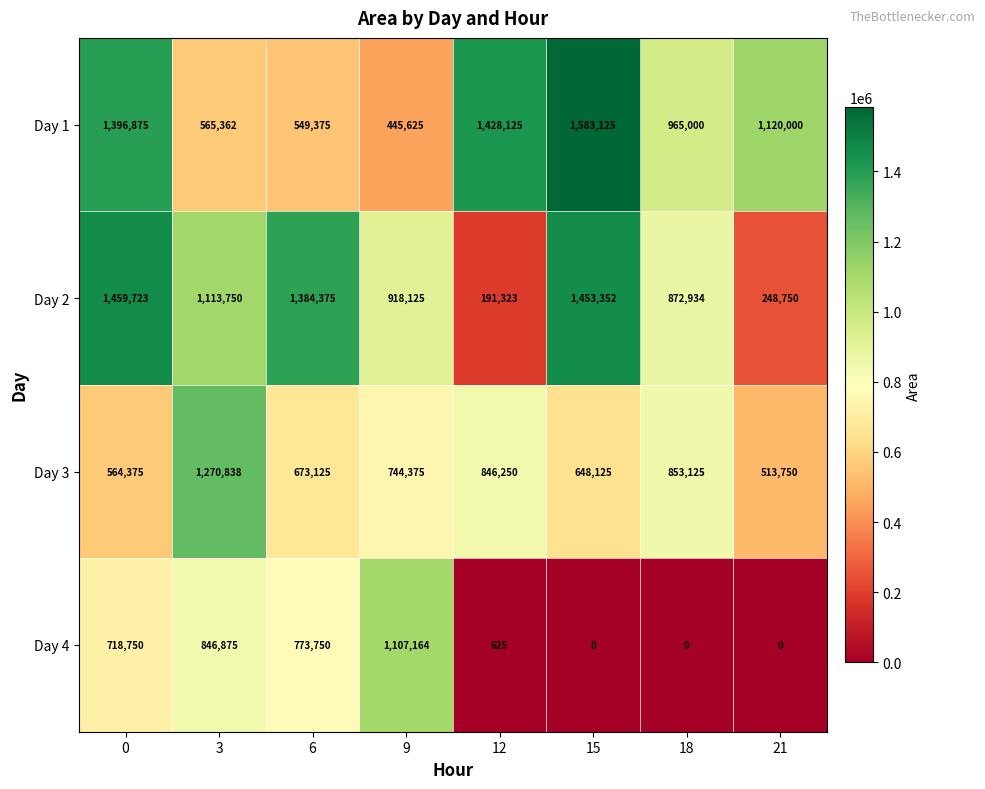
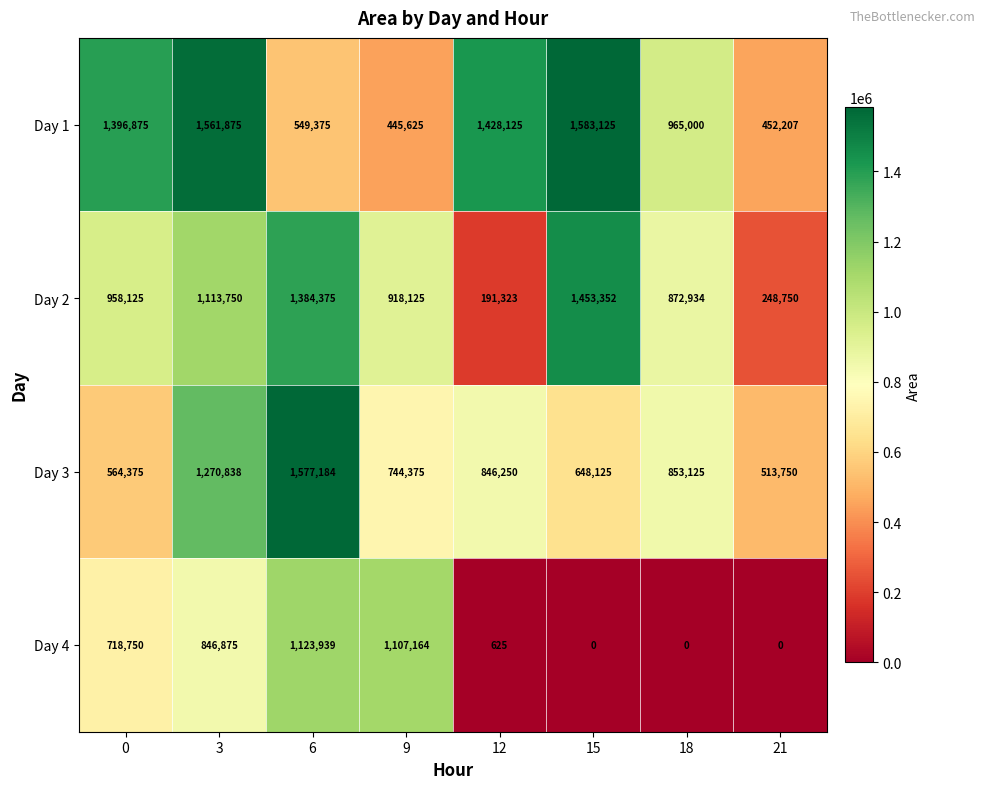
  {
    "Day 1": {
      "0": "1,396,875",
-     "3": "565,362",
+     "3": "1,561,875",
      "6": "549,375",
      "9": "445,625",
      "12": "1,428,125",
      "15": "1,583,125",
      "18": "965,000",
-     "21": "1,120,000"
+     "21": "452,207"
    },
    "Day 2": {
-     "0": "1,459,723",
+     "0": "958,125",
      "3": "1,113,750",
      "6": "1,384,375",
      "9": "918,125",
      "12": "191,323",
      "15": "1,453,352",
      "18": "872,934",
      "21": "248,750"
    },
    "Day 3": {
      "0": "564,375",
      "3": "1,270,838",
-     "6": "673,125",
+     "6": "1,577,184",
      "9": "744,375",
      "12": "846,250",
      "15": "648,125",
      "18": "853,125",
      "21": "513,750"
    },
    "Day 4": {
      "0": "718,750",
      "3": "846,875",
-     "6": "773,750",
+     "6": "1,123,939",
      "9": "1,107,164",
      "12": "625",
      "15": "0",
      "18": "0",
      "21": "0"
    }
  }
